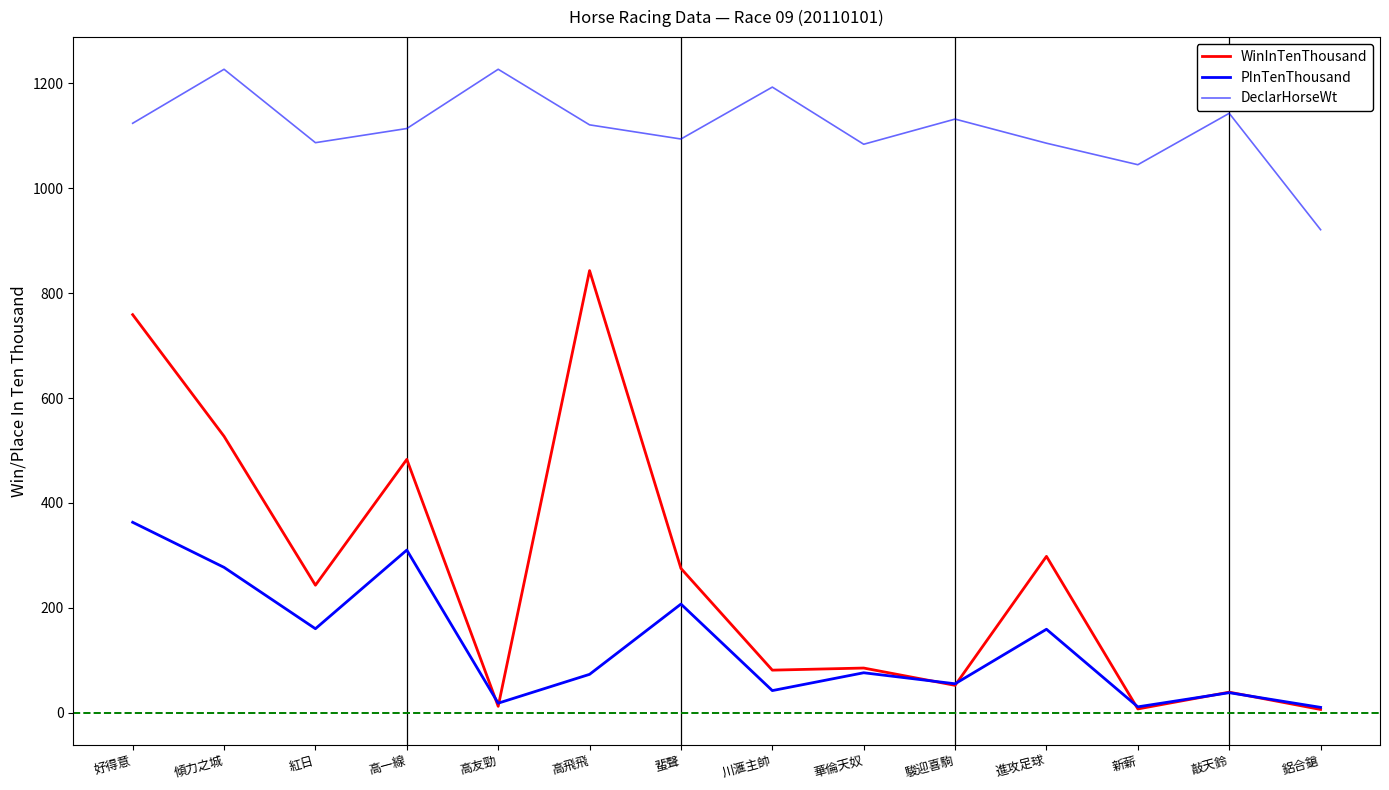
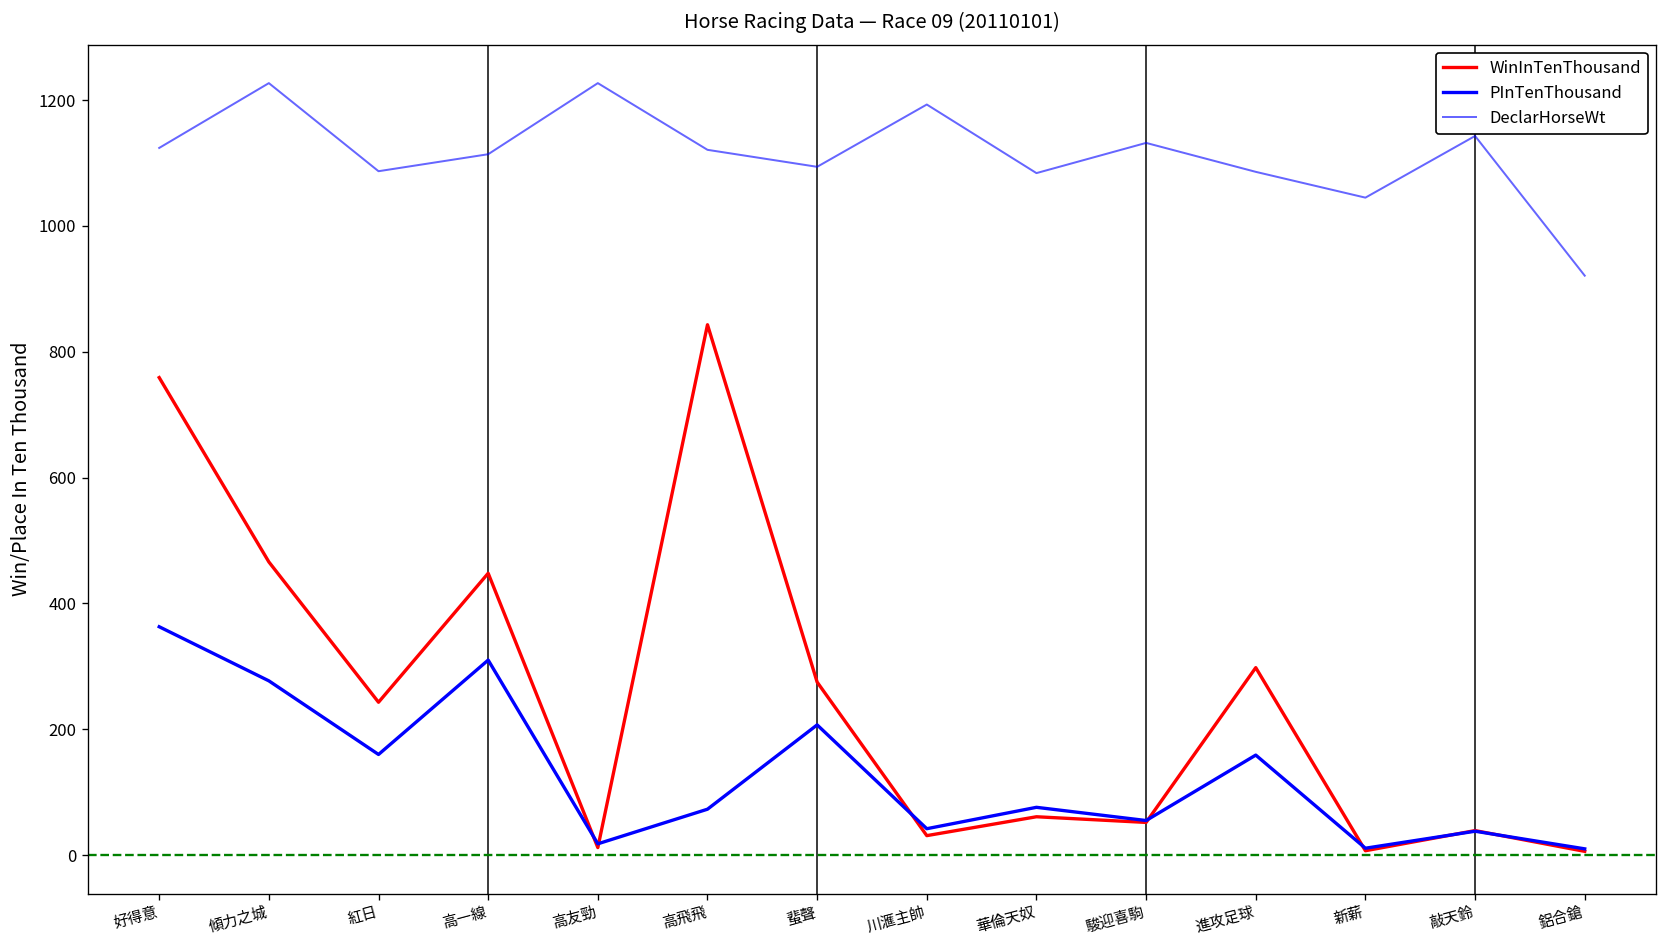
  {
    "WinInTenThousand": {
      "好得意": 760,
-     "傾力之城": 530,
+     "傾力之城": 470,
      "紅日": 240,
-     "高一線": 480,
+     "高一線": 450,
      "高友勁": 10,
      "高飛飛": 840,
      "蜚聲": 280,
-     "川滙主帥": 80,
-     "華倫天奴": 90,
+     "川滙主帥": 30,
+     "華倫天奴": 60,
      "進攻足球": 300
    }
  }
